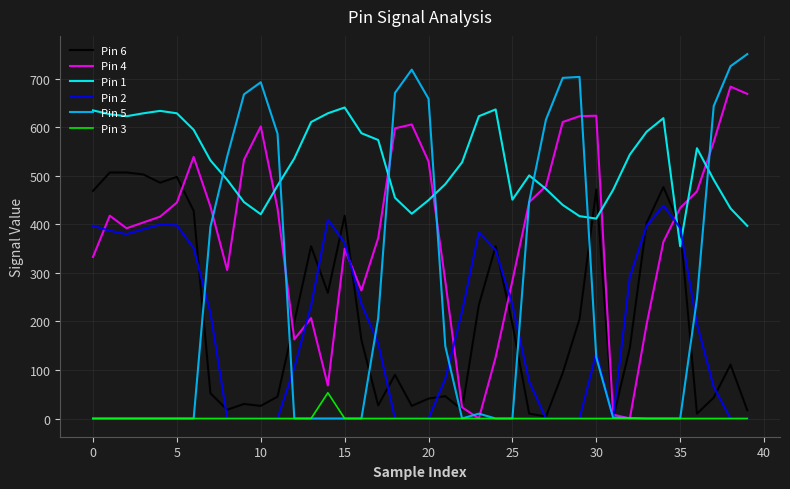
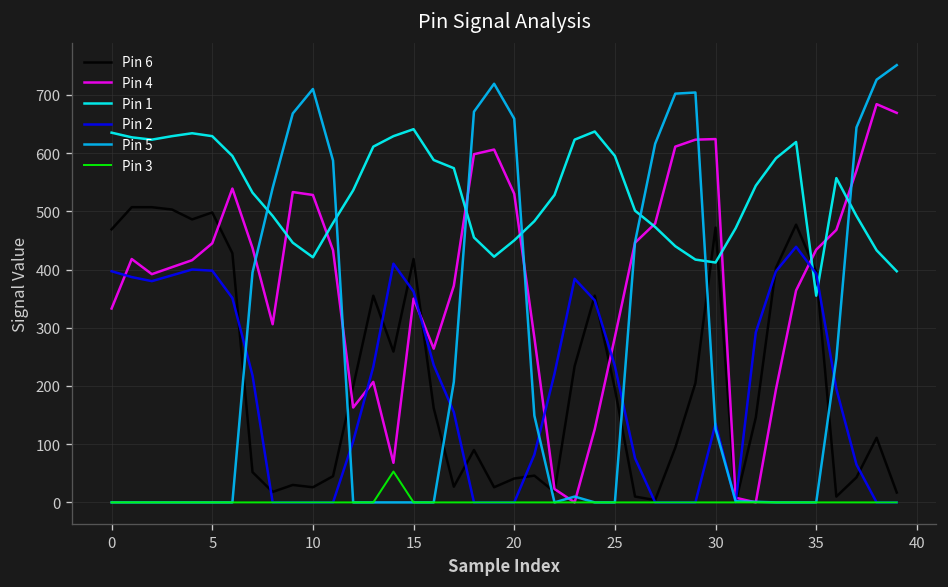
  {
    "Pin 6": {
      "0": 470,
      "5": 500,
      "10": 30,
      "15": 420,
      "20": 40,
      "25": 200,
      "30": 470
    },
    "Pin 4": {
      "0": 330,
      "5": 450,
-     "10": 600,
+     "10": 530,
      "15": 350,
      "20": 530,
      "25": 280,
      "30": 620,
      "35": 430
    },
    "Pin 1": {
      "0": 640,
      "5": 630,
      "10": 420,
      "15": 640,
      "20": 450,
-     "25": 450,
+     "25": 600,
      "30": 410,
      "35": 360
    },
    "Pin 2": {
      "0": 400,
      "5": 400,
      "15": 360,
      "25": 230,
      "30": 140
    },
    "Pin 5": {
-     "10": 690,
+     "10": 710,
      "20": 660,
      "30": 130
    },
    "Pin 3": {
      "30": 0
    }
  }
